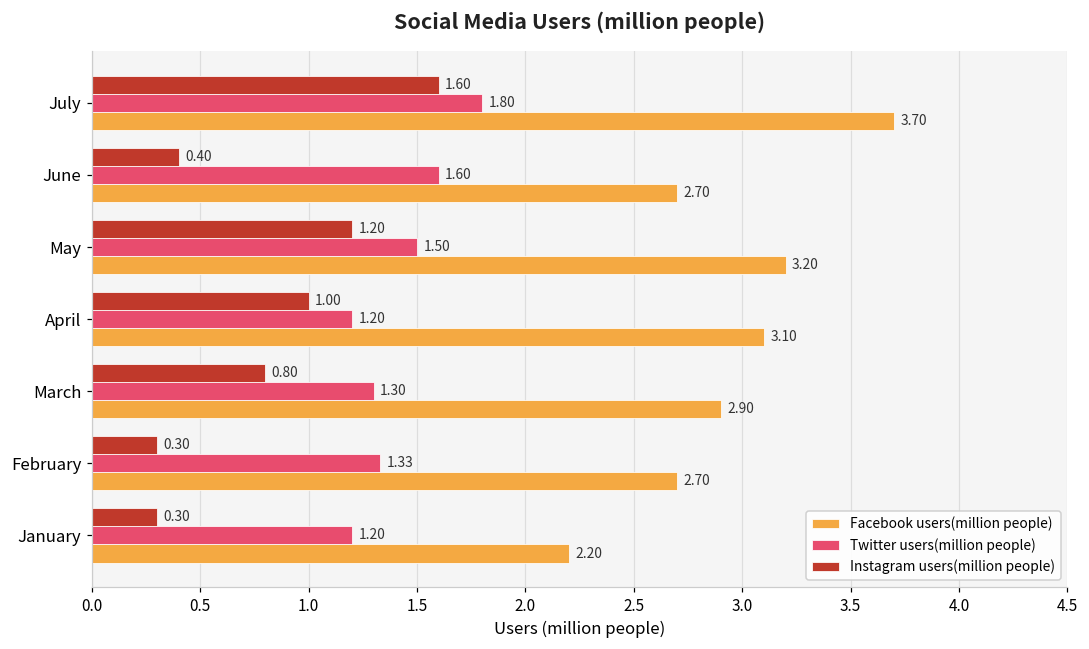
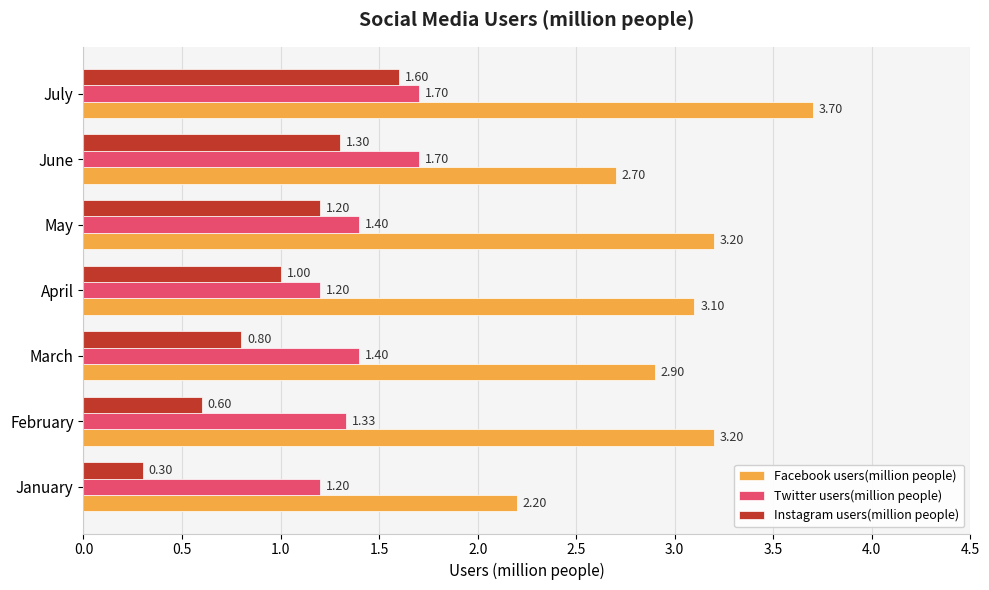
  {
    "Facebook users(million people)": {
      "July": 3.70,
      "June": 2.70,
      "May": 3.20,
      "April": 3.10,
      "March": 2.90,
-     "February": 2.70,
+     "February": 3.20,
      "January": 2.20
    },
    "Twitter users(million people)": {
-     "July": 1.80,
-     "June": 1.60,
-     "May": 1.50,
+     "July": 1.70,
+     "June": 1.70,
+     "May": 1.40,
      "April": 1.20,
-     "March": 1.30,
+     "March": 1.40,
      "February": 1.33,
      "January": 1.20
    },
    "Instagram users(million people)": {
      "July": 1.60,
-     "June": 0.40,
+     "June": 1.30,
      "May": 1.20,
      "April": 1.00,
      "March": 0.80,
-     "February": 0.30,
+     "February": 0.60,
      "January": 0.30
    }
  }
